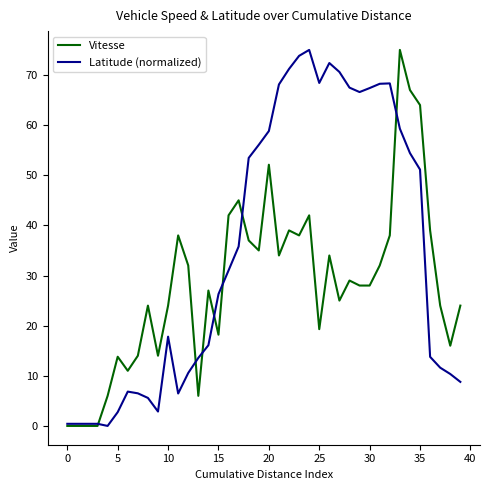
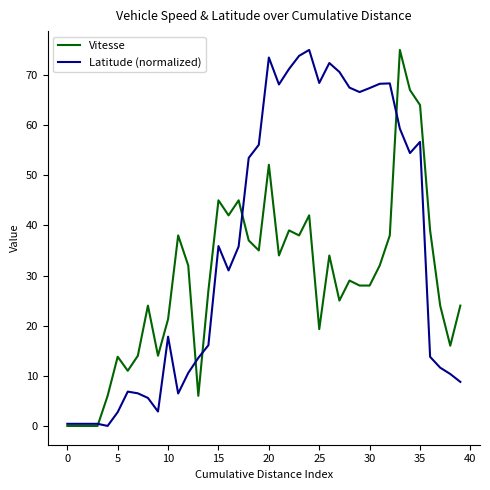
  {
    "Vitesse": {
      "5": 14,
-     "10": 24,
-     "15": 18,
+     "10": 21,
+     "15": 45,
      "20": 52,
      "25": 19,
      "30": 28,
      "35": 64
    },
    "Latitude (normalized)": {
      "5": 3,
      "10": 18,
-     "15": 26,
-     "20": 59,
+     "15": 36,
+     "20": 73,
      "25": 68,
      "30": 67,
-     "35": 51
+     "35": 57
    }
  }
